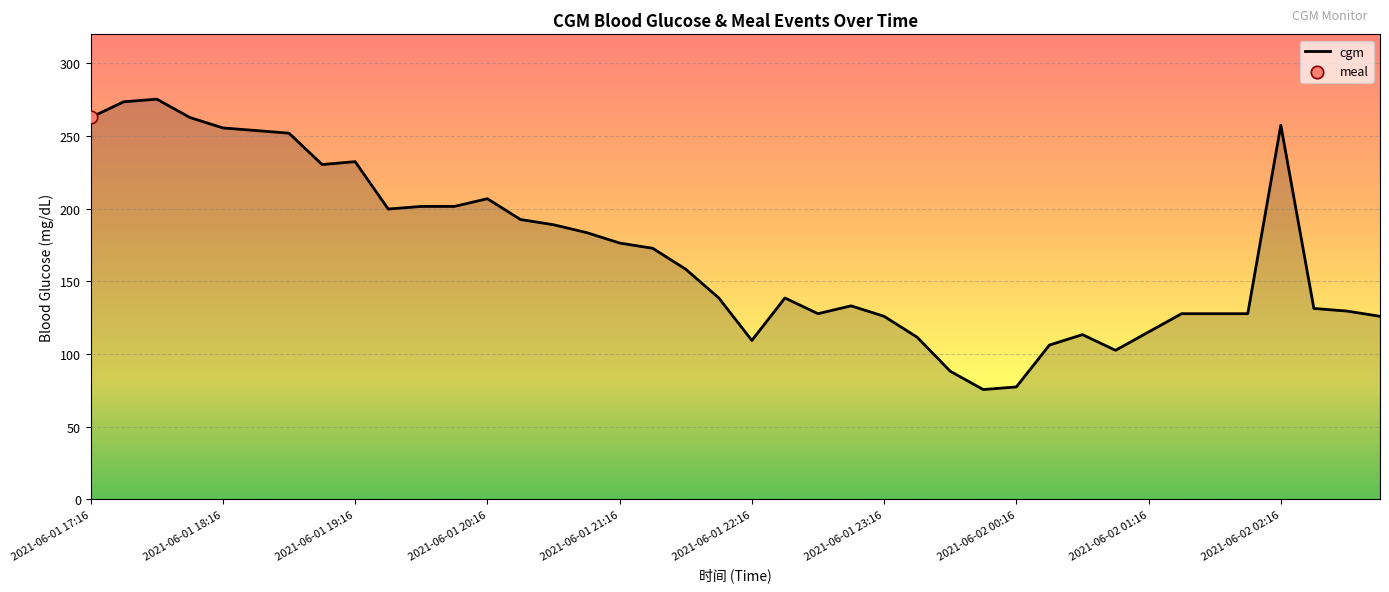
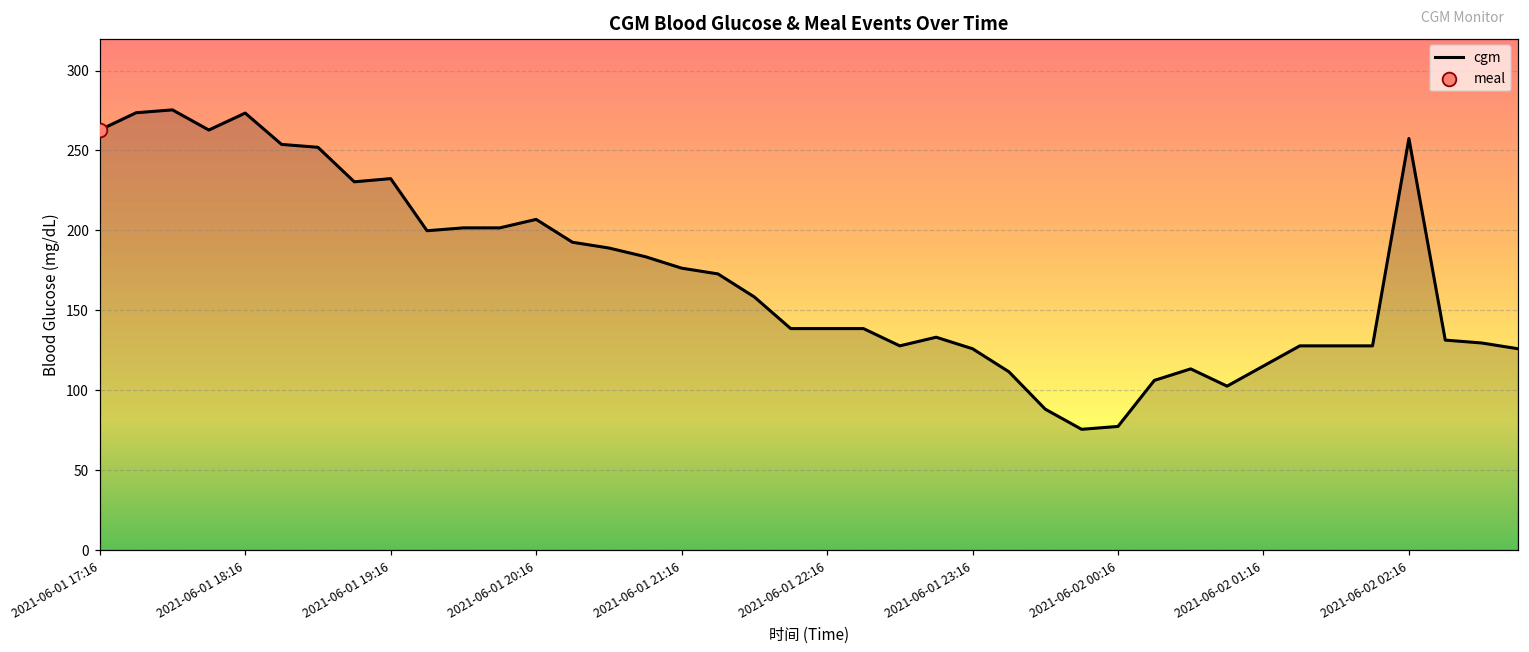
  {
    "cgm": {
-     "2021-06-01 18:16": 256,
+     "2021-06-01 18:16": 273,
      "2021-06-01 19:16": 232,
      "2021-06-01 20:16": 207,
      "2021-06-01 21:16": 176,
-     "2021-06-01 22:16": 109,
+     "2021-06-01 22:16": 139,
      "2021-06-01 23:16": 126,
      "2021-06-02 00:16": 77,
      "2021-06-02 01:16": 115,
      "2021-06-02 02:16": 258
    }
  }
